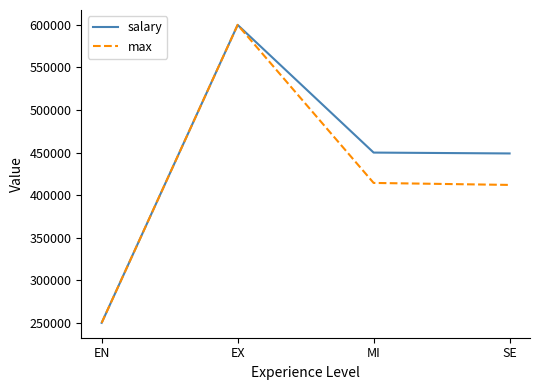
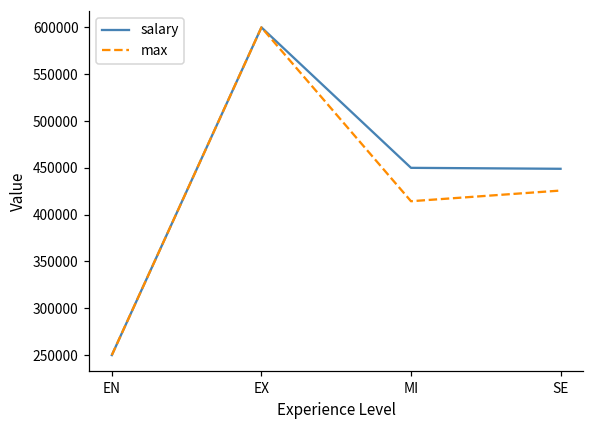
  {
    "salary": {
      "MI": 450000,
      "SE": 450000
    },
    "max": {
      "MI": 410000,
-     "SE": 410000
+     "SE": 430000
    }
  }
